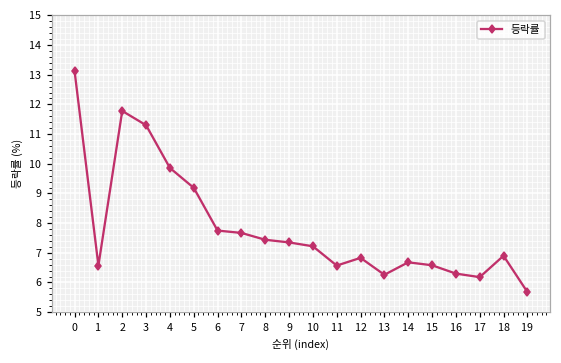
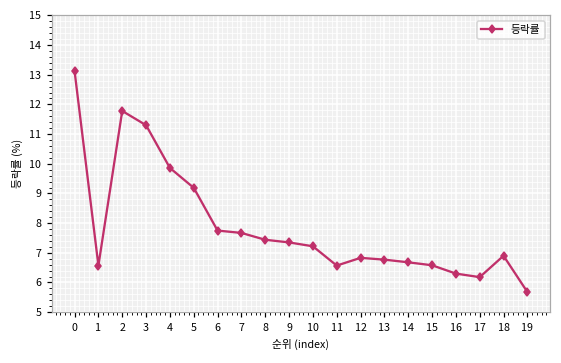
  {
    "0": 13.1,
    "1": 6.6,
    "2": 11.8,
    "3": 11.3,
    "4": 9.9,
    "5": 9.2,
    "6": 7.8,
    "7": 7.7,
    "8": 7.4,
    "9": 7.4,
    "10": 7.2,
    "11": 6.6,
    "12": 6.8,
-   "13": 6.3,
+   "13": 6.8,
    "14": 6.7,
    "15": 6.6,
    "16": 6.3,
    "17": 6.2,
    "18": 6.9,
    "19": 5.7
  }
